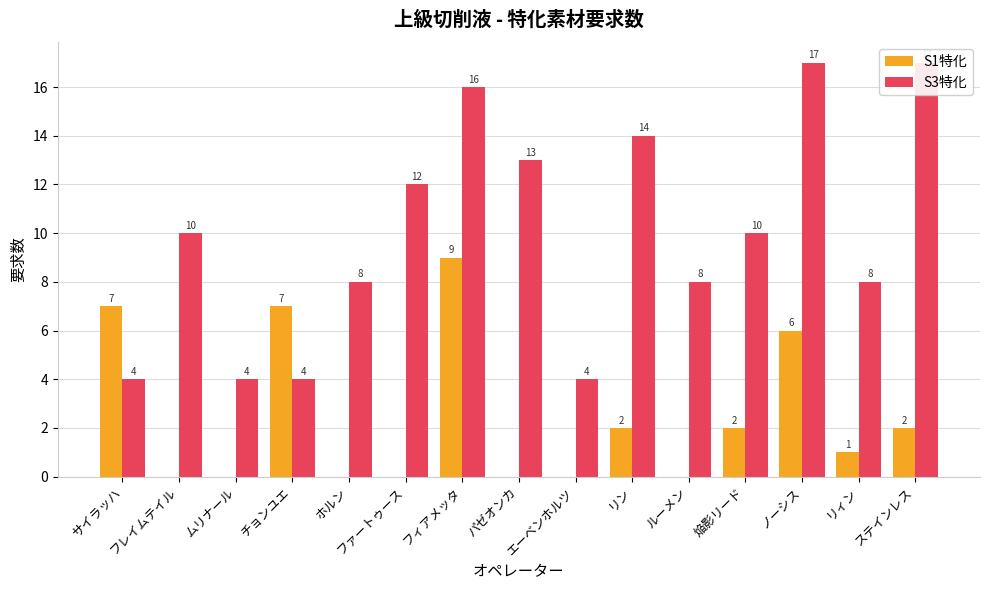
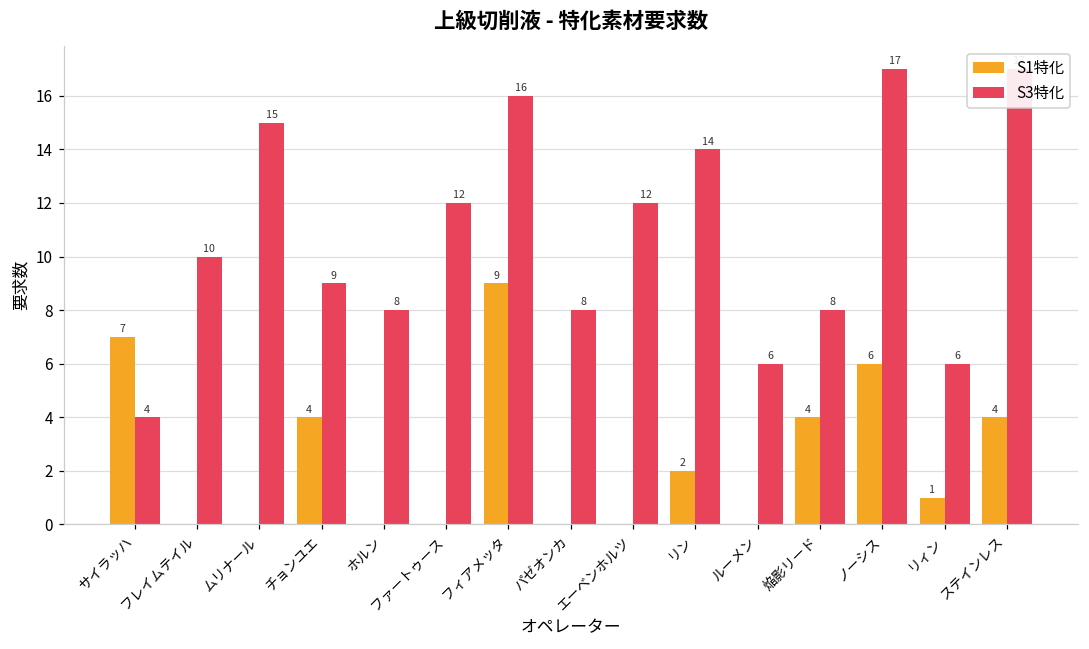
  {
    "S1特化": {
      "サイラッハ": 7,
-     "チョンユエ": 7,
+     "チョンユエ": 4,
      "フィアメッタ": 9,
      "リン": 2,
-     "焔影リード": 2,
+     "焔影リード": 4,
      "ノーシス": 6,
      "リィン": 1,
-     "ステインレス": 2
+     "ステインレス": 4
    },
    "S3特化": {
      "サイラッハ": 4,
      "フレイムテイル": 10,
-     "ムリナール": 4,
-     "チョンユエ": 4,
+     "ムリナール": 15,
+     "チョンユエ": 9,
      "ホルン": 8,
      "ファートゥース": 12,
      "フィアメッタ": 16,
-     "パゼオンカ": 13,
-     "エーベンホルツ": 4,
+     "パゼオンカ": 8,
+     "エーベンホルツ": 12,
      "リン": 14,
-     "ルーメン": 8,
-     "焔影リード": 10,
+     "ルーメン": 6,
+     "焔影リード": 8,
      "ノーシス": 17,
-     "リィン": 8
+     "リィン": 6
    }
  }
